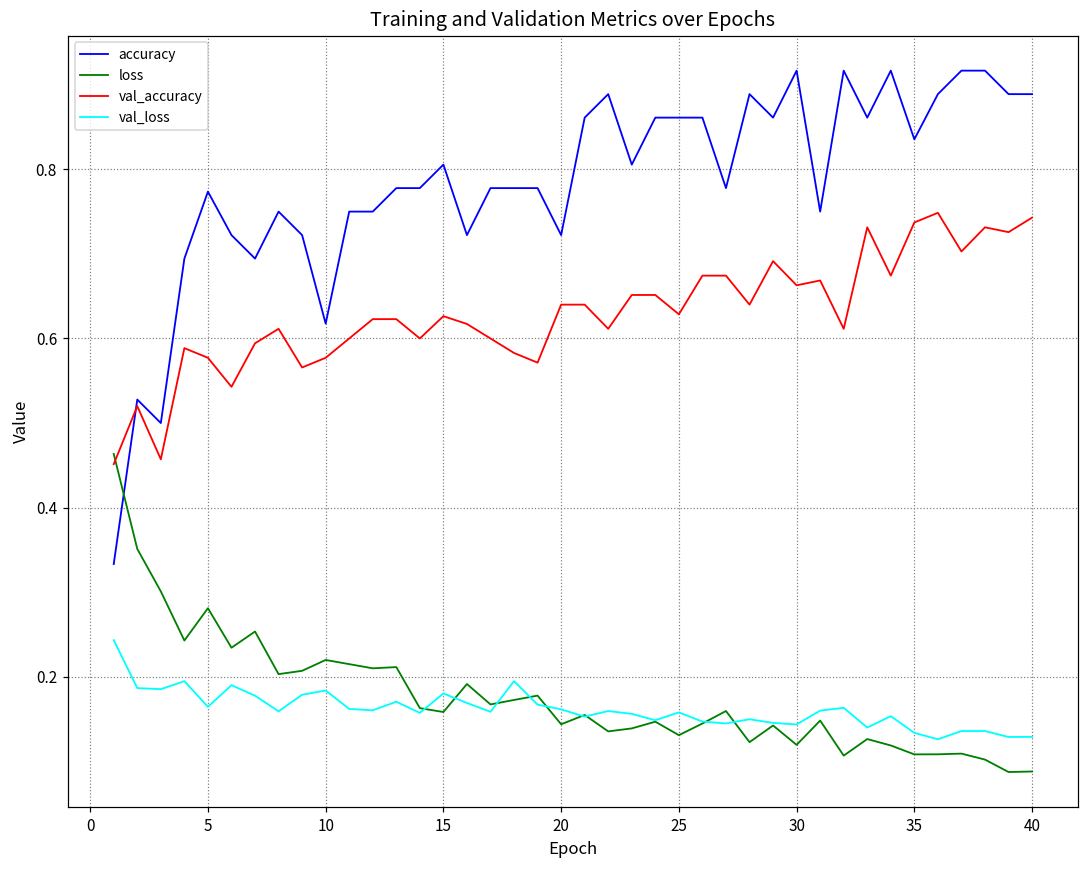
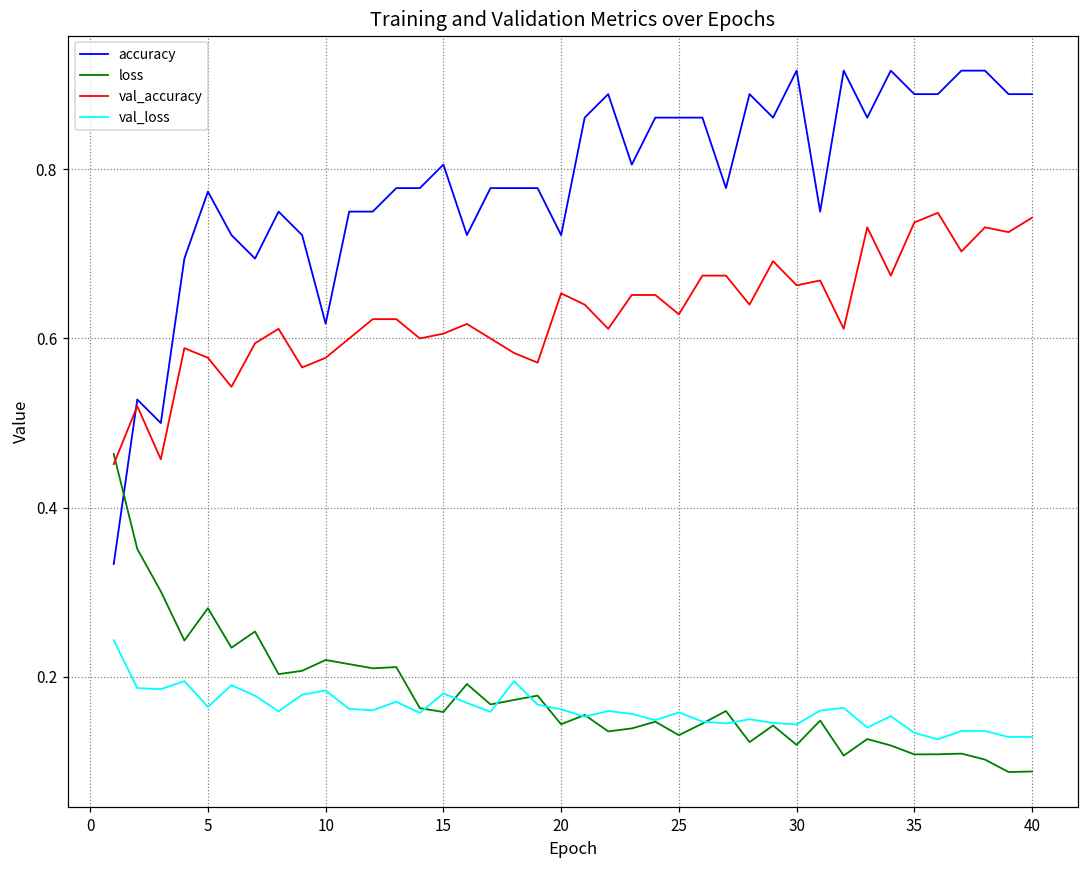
  {
    "accuracy": {
      "5": 0.77,
      "10": 0.62,
      "15": 0.81,
      "20": 0.72,
      "25": 0.86,
      "30": 0.92,
-     "35": 0.84,
+     "35": 0.89,
      "40": 0.89
    },
    "loss": {
      "5": 0.28,
      "10": 0.22,
      "15": 0.16,
      "20": 0.14,
      "25": 0.13,
      "30": 0.12,
      "35": 0.11,
      "40": 0.09
    },
    "val_accuracy": {
      "5": 0.58,
      "10": 0.58,
-     "15": 0.63,
-     "20": 0.64,
+     "15": 0.61,
+     "20": 0.65,
      "25": 0.63,
      "30": 0.66,
      "35": 0.74,
      "40": 0.74
    },
    "val_loss": {
      "5": 0.16,
      "10": 0.18,
      "15": 0.18,
      "20": 0.16,
      "25": 0.16,
      "30": 0.14,
      "35": 0.13,
      "40": 0.13
    }
  }
